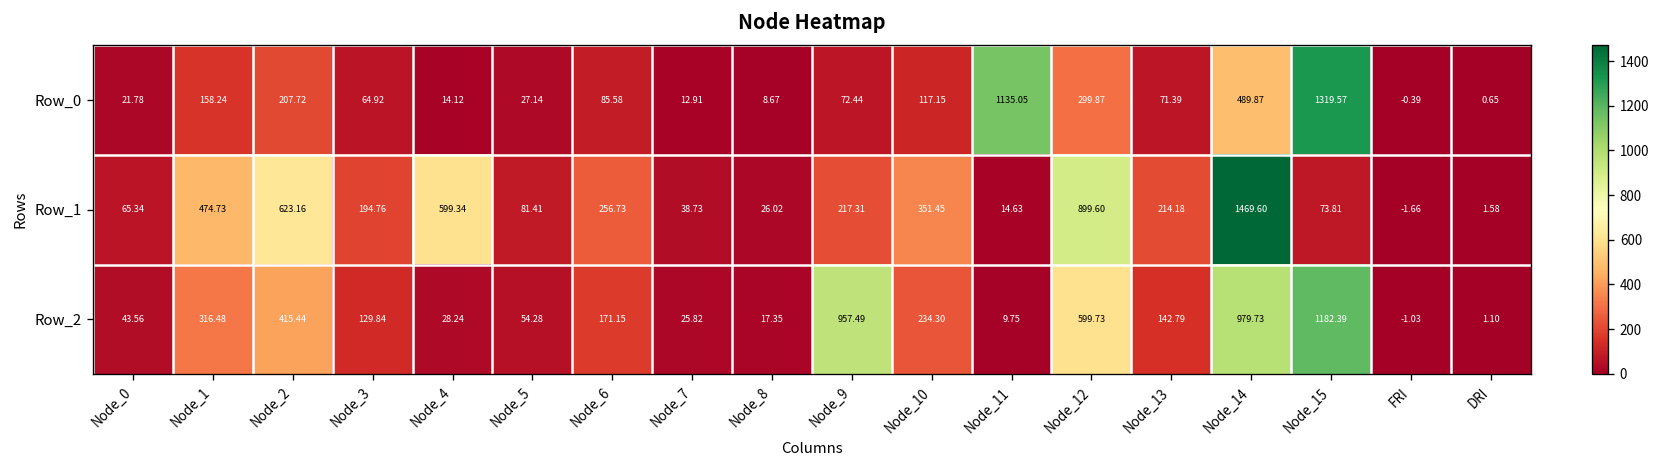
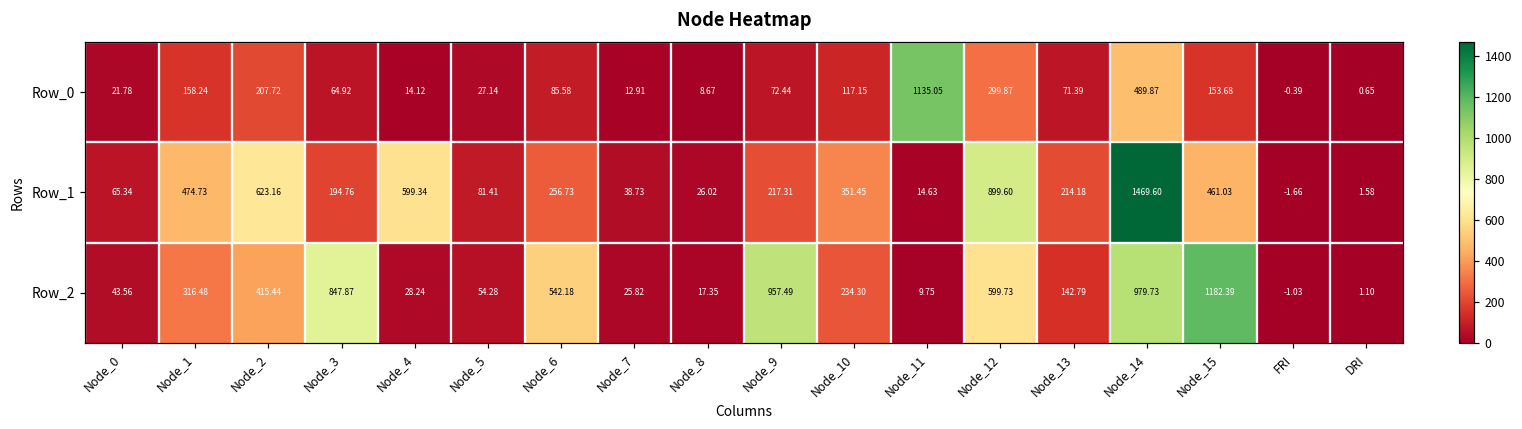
  {
    "Row_0": {
      "Node_0": 21.78,
      "Node_1": 158.24,
      "Node_2": 207.72,
      "Node_3": 64.92,
      "Node_4": 14.12,
      "Node_5": 27.14,
      "Node_6": 85.58,
      "Node_7": 12.91,
      "Node_8": 8.67,
      "Node_9": 72.44,
      "Node_10": 117.15,
      "Node_11": 1135.05,
      "Node_12": 299.87,
      "Node_13": 71.39,
      "Node_14": 489.87,
-     "Node_15": 1319.57,
+     "Node_15": 153.68,
      "FRI": -0.39,
      "DRI": 0.65
    },
    "Row_1": {
      "Node_0": 65.34,
      "Node_1": 474.73,
      "Node_2": 623.16,
      "Node_3": 194.76,
      "Node_4": 599.34,
      "Node_5": 81.41,
      "Node_6": 256.73,
      "Node_7": 38.73,
      "Node_8": 26.02,
      "Node_9": 217.31,
      "Node_10": 351.45,
      "Node_11": 14.63,
      "Node_12": 899.60,
      "Node_13": 214.18,
      "Node_14": 1469.60,
-     "Node_15": 73.81,
+     "Node_15": 461.03,
      "FRI": -1.66,
      "DRI": 1.58
    },
    "Row_2": {
      "Node_0": 43.56,
      "Node_1": 316.48,
      "Node_2": 415.44,
-     "Node_3": 129.84,
+     "Node_3": 847.87,
      "Node_4": 28.24,
      "Node_5": 54.28,
-     "Node_6": 171.15,
+     "Node_6": 542.18,
      "Node_7": 25.82,
      "Node_8": 17.35,
      "Node_9": 957.49,
      "Node_10": 234.30,
      "Node_11": 9.75,
      "Node_12": 599.73,
      "Node_13": 142.79,
      "Node_14": 979.73,
      "Node_15": 1182.39,
      "FRI": -1.03,
      "DRI": 1.10
    }
  }
